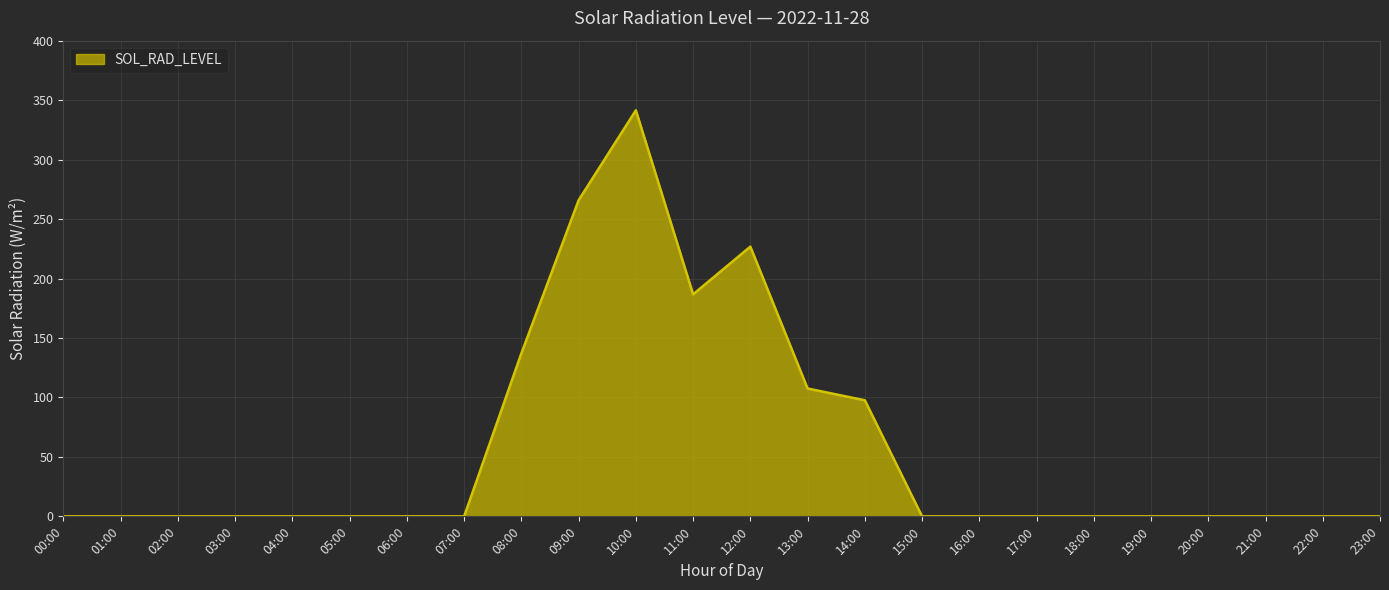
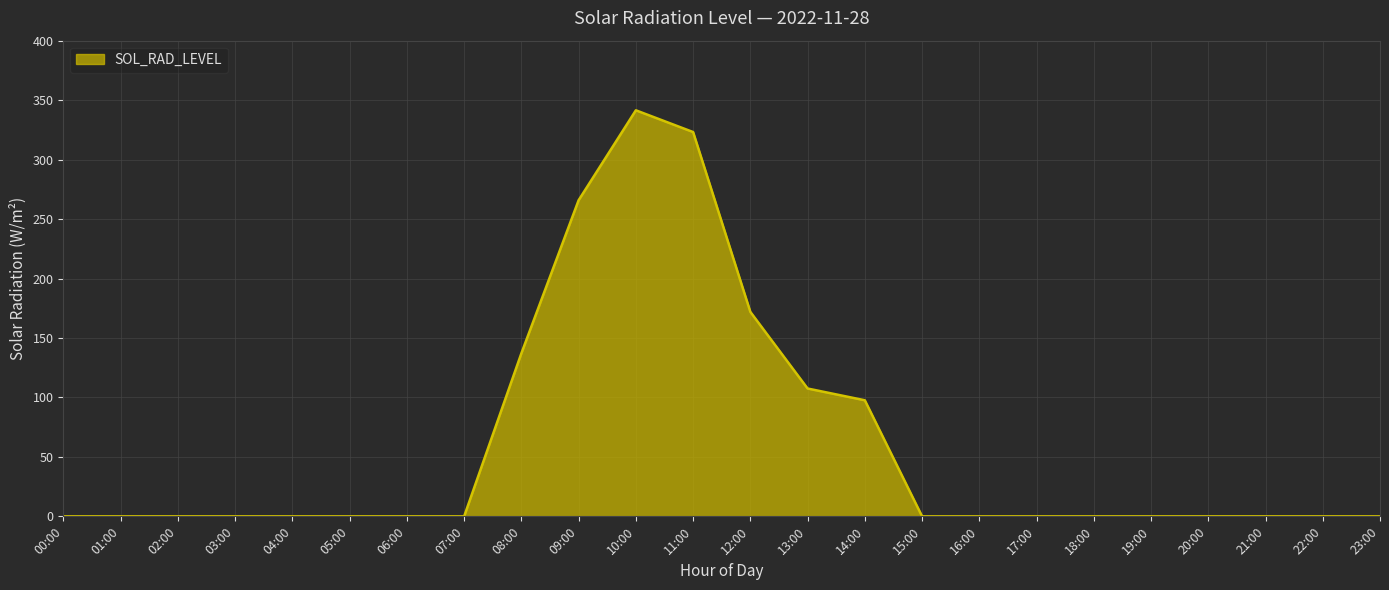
  {
    "00:00": 0,
    "01:00": 0,
    "02:00": 0,
    "03:00": 0,
    "04:00": 0,
    "05:00": 0,
    "06:00": 0,
    "07:00": 0,
    "08:00": 137,
    "09:00": 266,
    "10:00": 341,
-   "11:00": 187,
-   "12:00": 227,
+   "11:00": 323,
+   "12:00": 172,
    "13:00": 108,
    "14:00": 98,
    "15:00": 0,
    "16:00": 0,
    "17:00": 0,
    "18:00": 0,
    "19:00": 0,
    "20:00": 0,
    "21:00": 0,
    "22:00": 0,
    "23:00": 0
  }
